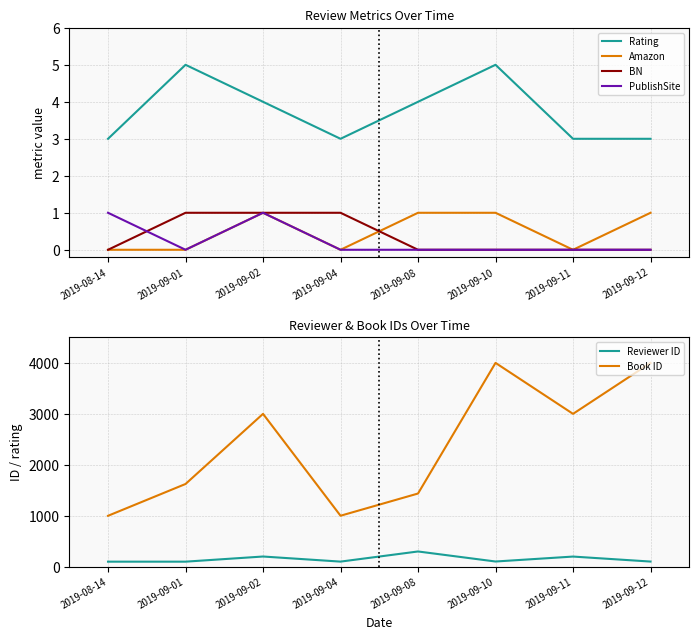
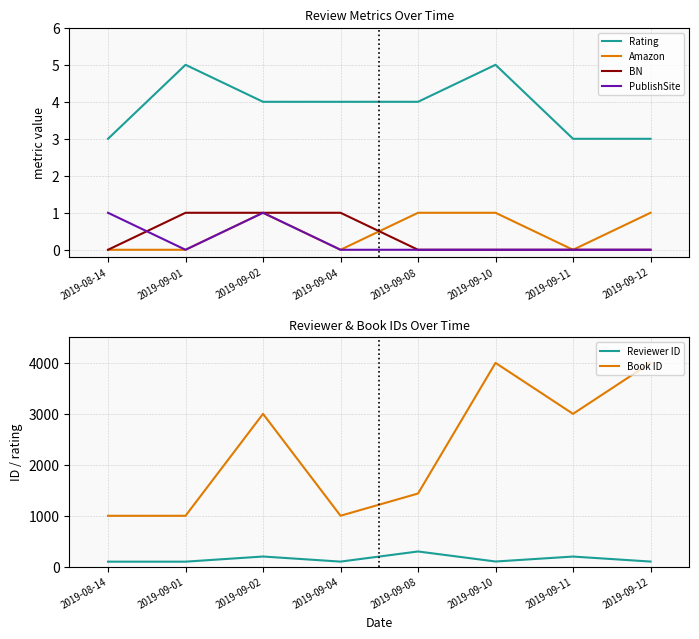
  {
    "Review Metrics Over Time": {
      "Rating": {
        "2019-08-14": 3,
        "2019-09-01": 5,
        "2019-09-02": 4,
-       "2019-09-04": 3,
+       "2019-09-04": 4,
        "2019-09-08": 4,
        "2019-09-10": 5,
        "2019-09-11": 3,
        "2019-09-12": 3
      },
      "Amazon": {
        "2019-09-08": 1,
        "2019-09-10": 1,
        "2019-09-12": 1
      },
      "BN": {
        "2019-09-01": 1,
        "2019-09-04": 1
      },
      "PublishSite": {
        "2019-08-14": 1
      }
    },
    "Reviewer & Book IDs Over Time": {
      "Reviewer ID": {
        "2019-08-14": 100,
        "2019-09-01": 100,
        "2019-09-02": 200,
        "2019-09-04": 100,
        "2019-09-08": 300,
        "2019-09-10": 100,
        "2019-09-11": 200,
        "2019-09-12": 100
      },
      "Book ID": {
        "2019-08-14": 1000,
-       "2019-09-01": 1600,
+       "2019-09-01": 1000,
        "2019-09-02": 3000,
        "2019-09-04": 1000,
        "2019-09-08": 1400,
        "2019-09-10": 4000,
        "2019-09-11": 3000
      }
    }
  }
